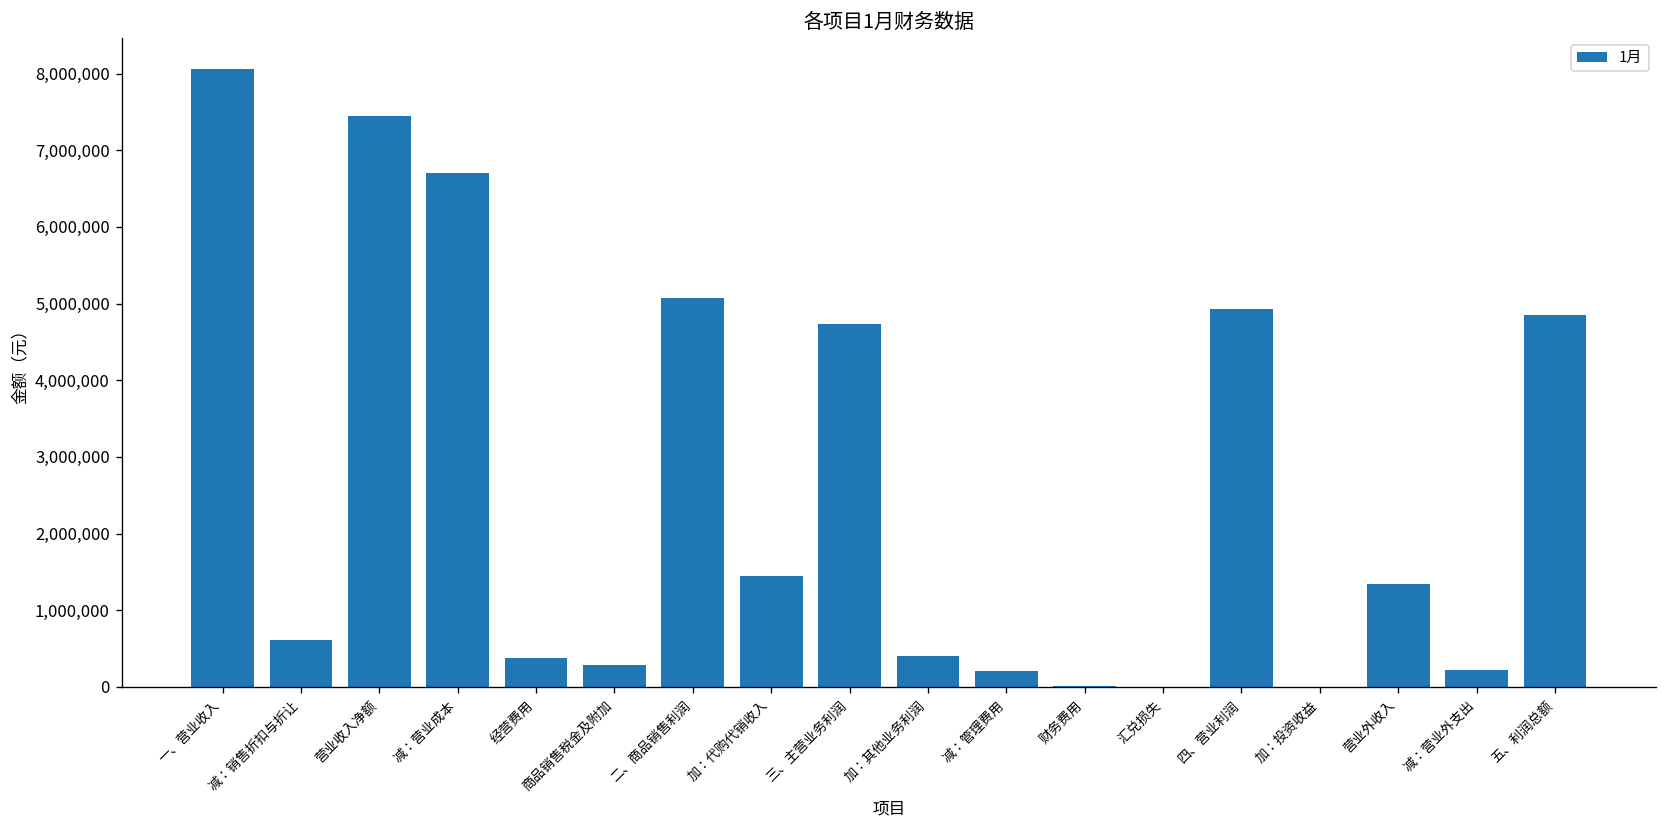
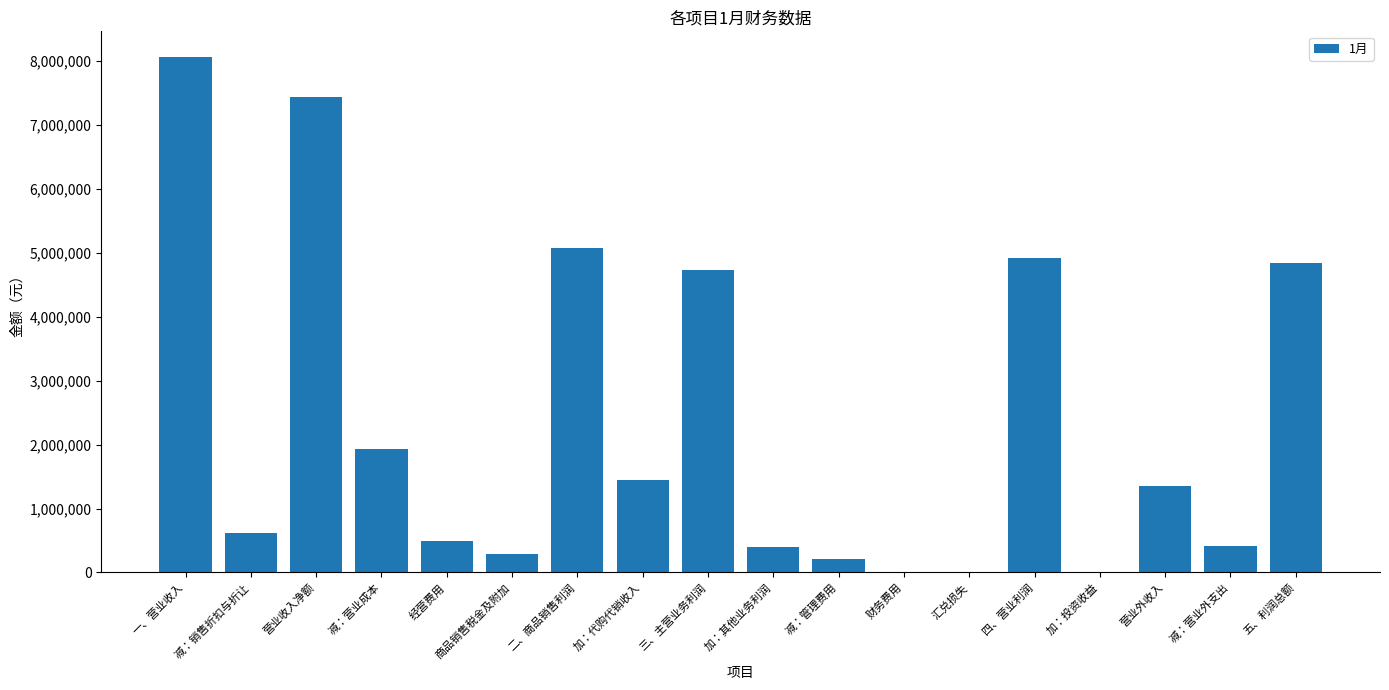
  {
    "一、营业收入": "8,100,000",
    "减：销售折扣与折让": "600,000",
    "营业收入净额": "7,400,000",
-   "减：营业成本": "6,700,000",
-   "经营费用": "400,000",
+   "减：营业成本": "1,900,000",
+   "经营费用": "500,000",
    "商品销售税金及附加": "300,000",
    "二、商品销售利润": "5,100,000",
    "加：代购代销收入": "1,400,000",
    "三、主营业务利润": "4,700,000",
    "加：其他业务利润": "400,000",
    "减：管理费用": "200,000",
    "汇兑损失": "0",
    "四、营业利润": "4,900,000",
    "加：投资收益": "0",
    "营业外收入": "1,300,000",
-   "减：营业外支出": "200,000",
+   "减：营业外支出": "400,000",
    "五、利润总额": "4,800,000"
  }
